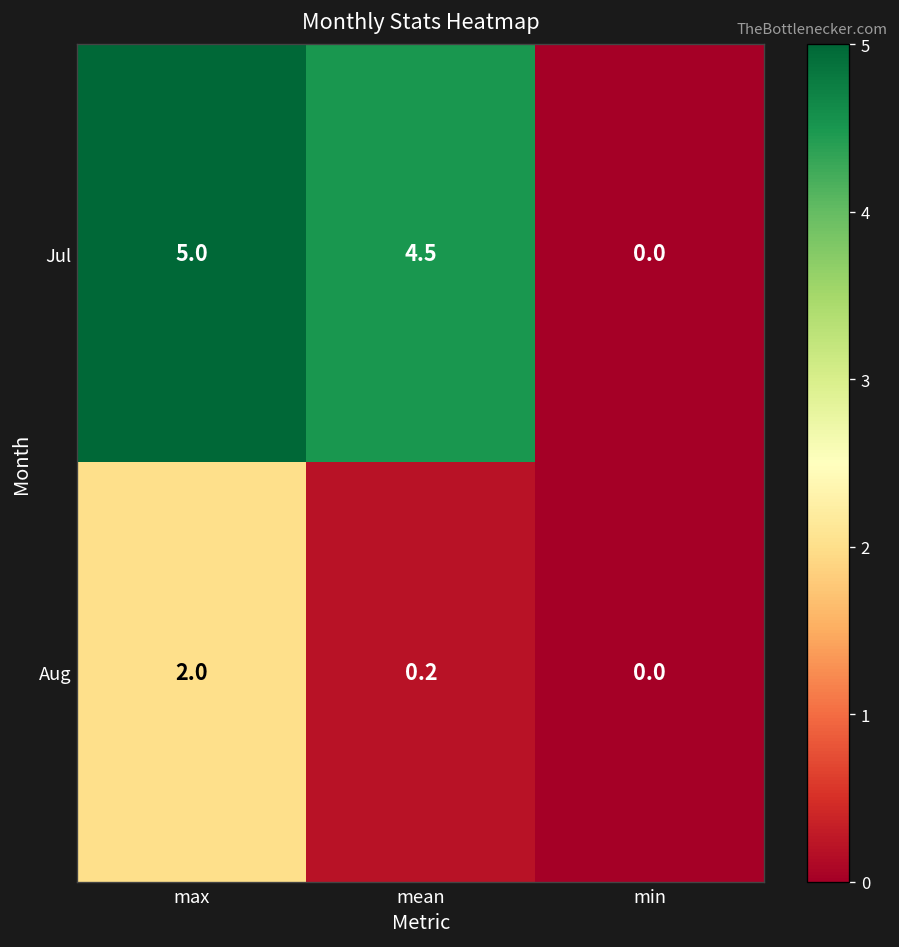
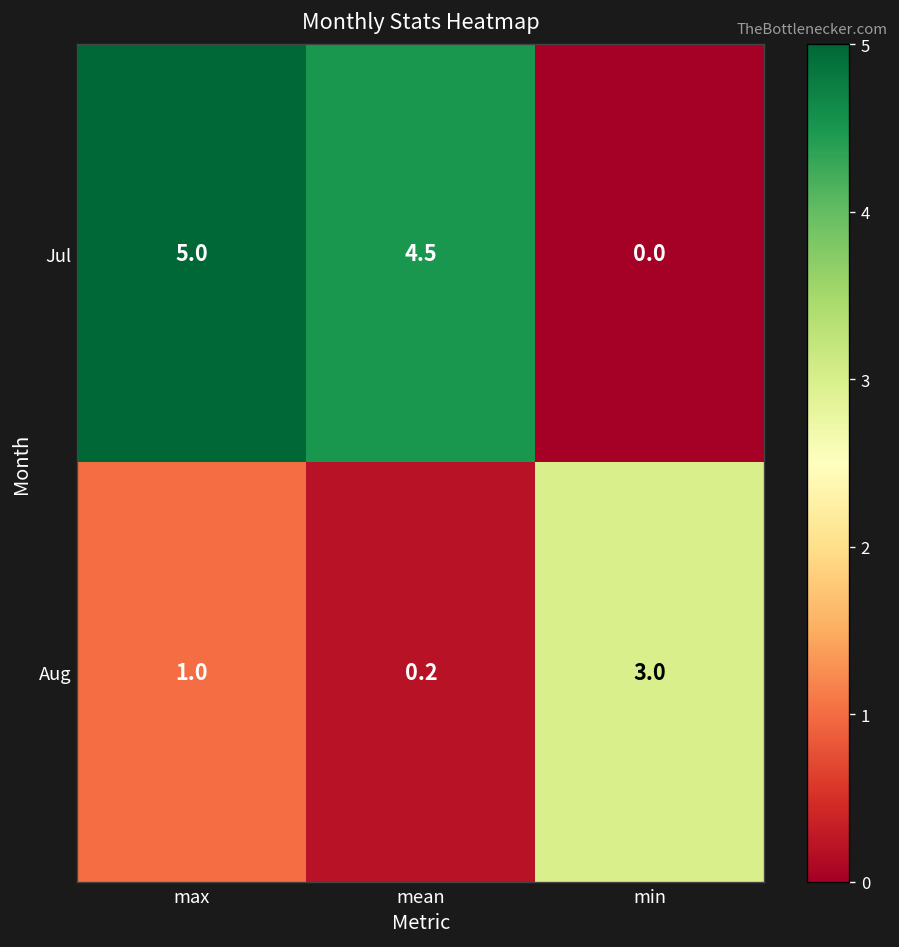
  {
    "Jul": {
      "max": 5.0,
      "mean": 4.5,
      "min": 0.0
    },
    "Aug": {
-     "max": 2.0,
+     "max": 1.0,
      "mean": 0.2,
-     "min": 0.0
+     "min": 3.0
    }
  }
